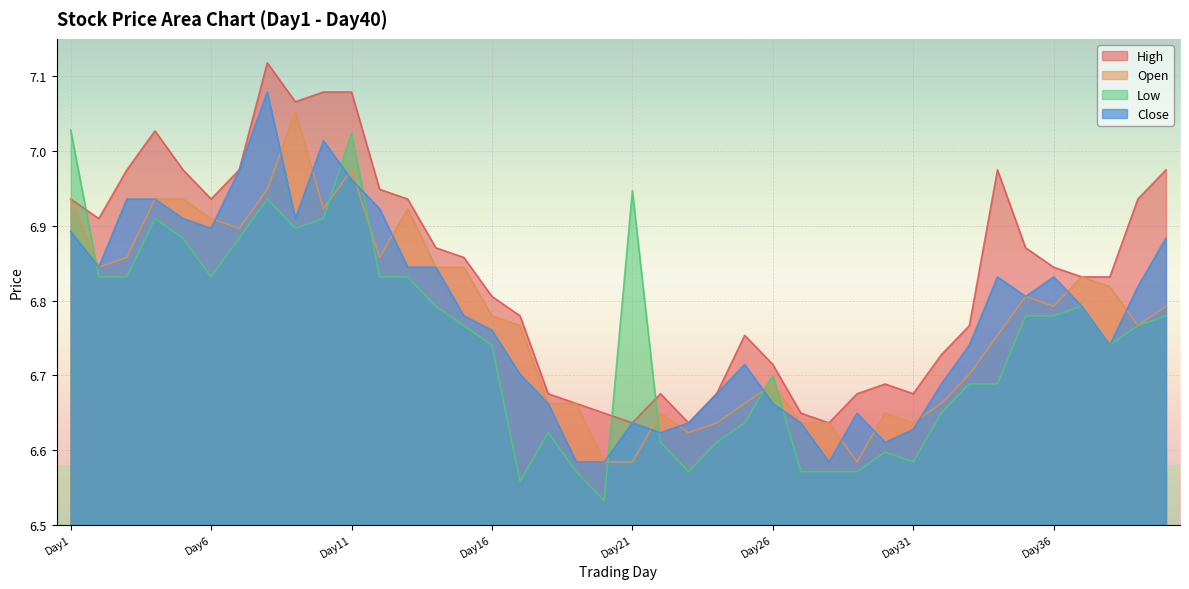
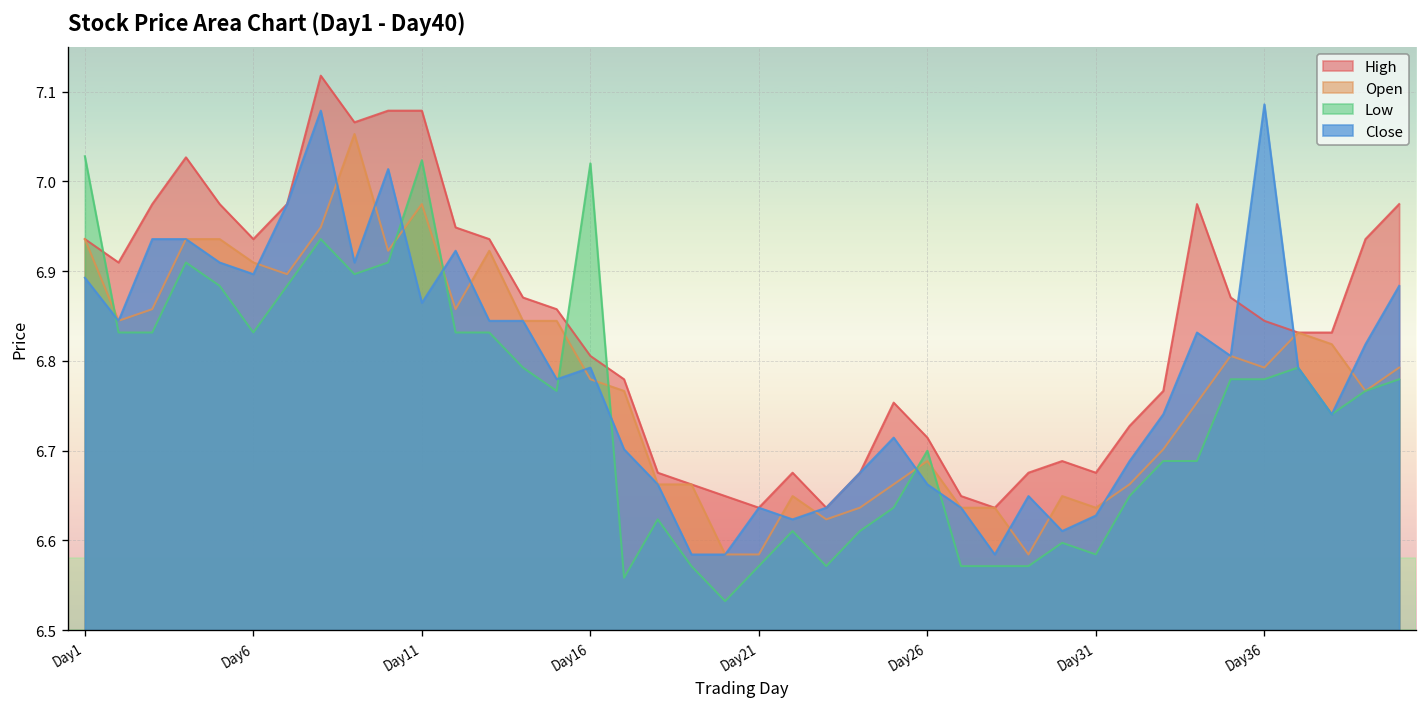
  {
    "Low": {
      "Day1": 7.03,
      "Day6": 6.83,
      "Day11": 7.02,
-     "Day16": 6.74,
-     "Day21": 6.95,
+     "Day16": 7.02,
+     "Day21": 6.57,
      "Day26": 6.70,
      "Day31": 6.58,
      "Day36": 6.78
    },
    "Close": {
      "Day1": 6.89,
      "Day6": 6.90,
-     "Day11": 6.96,
-     "Day16": 6.76,
+     "Day11": 6.86,
+     "Day16": 6.79,
      "Day26": 6.66,
      "Day31": 6.63,
-     "Day36": 6.83
+     "Day36": 7.09
    }
  }
